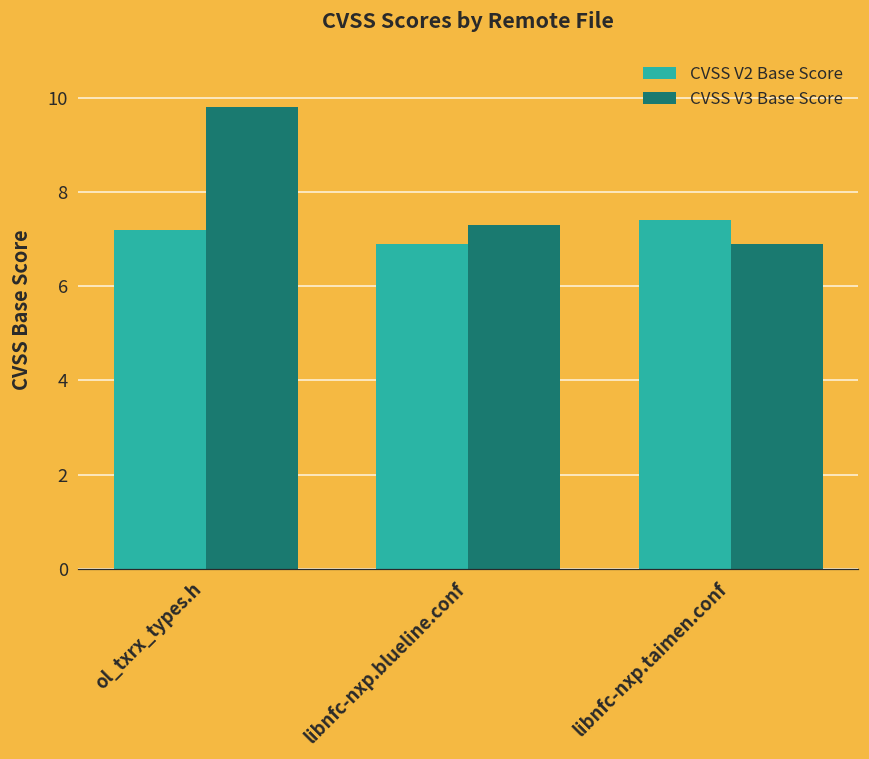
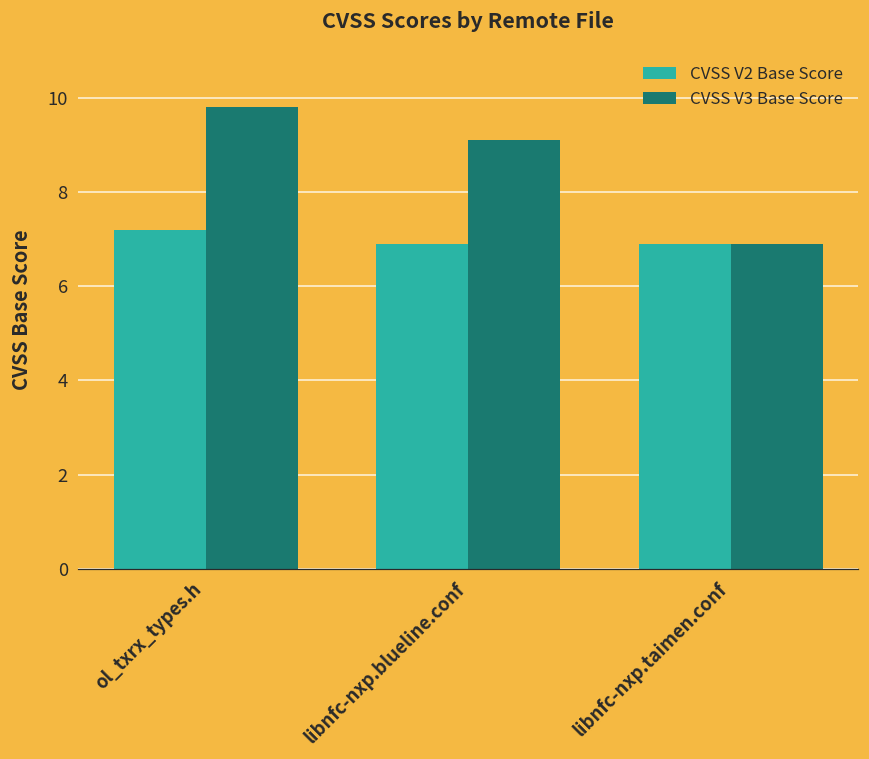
  {
    "CVSS V2 Base Score": {
      "ol_txrx_types.h": 7.2,
      "libnfc-nxp.blueline.conf": 6.9,
-     "libnfc-nxp.taimen.conf": 7.4
+     "libnfc-nxp.taimen.conf": 6.9
    },
    "CVSS V3 Base Score": {
      "ol_txrx_types.h": 9.8,
-     "libnfc-nxp.blueline.conf": 7.3,
+     "libnfc-nxp.blueline.conf": 9.1,
      "libnfc-nxp.taimen.conf": 6.9
    }
  }
